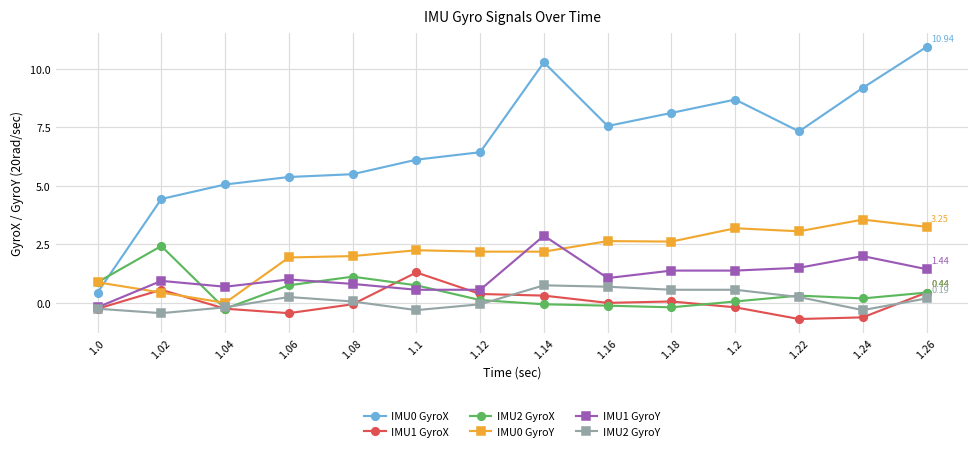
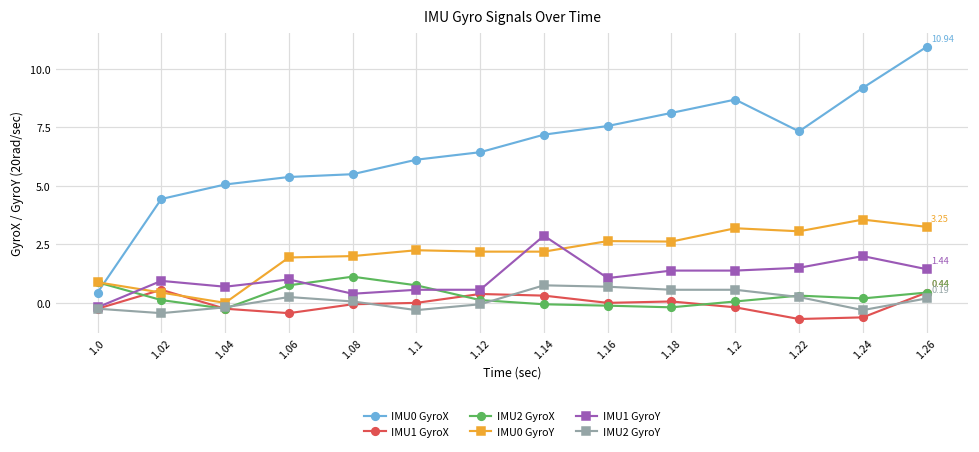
  {
    "IMU0 GyroX": {
      "1.0": 0.4,
      "1.02": 4.4,
      "1.04": 5.1,
      "1.06": 5.4,
      "1.08": 5.5,
      "1.1": 6.1,
      "1.12": 6.4,
-     "1.14": 10.3,
+     "1.14": 7.2,
      "1.16": 7.6,
      "1.18": 8.1,
      "1.2": 8.7,
      "1.22": 7.3,
      "1.24": 9.2
    },
    "IMU1 GyroX": {
      "1.02": 0.6,
      "1.06": -0.4,
-     "1.1": 1.3,
+     "1.1": 0.0,
      "1.12": 0.4,
      "1.14": 0.3,
      "1.16": 0.0,
      "1.18": 0.1,
      "1.2": -0.2,
      "1.22": -0.7,
      "1.24": -0.6
    },
    "IMU2 GyroX": {
-     "1.02": 2.4,
+     "1.02": 0.1,
      "1.06": 0.8,
      "1.08": 1.1,
      "1.1": 0.8,
      "1.12": 0.1,
      "1.14": -0.1,
      "1.16": -0.1,
      "1.18": -0.2,
      "1.2": 0.1,
      "1.24": 0.2
    },
    "IMU0 GyroY": {
      "1.26": 3.25
    },
    "IMU1 GyroY": {
      "1.02": 0.9,
      "1.04": 0.7,
      "1.06": 1.0,
-     "1.08": 0.8,
+     "1.08": 0.4,
      "1.1": 0.6,
      "1.12": 0.6,
      "1.14": 2.9,
      "1.16": 1.1,
      "1.18": 1.4,
      "1.2": 1.4,
      "1.22": 1.5,
      "1.24": 2.0
    },
    "IMU2 GyroY": {
      "1.02": -0.4,
      "1.06": 0.3,
      "1.1": -0.3,
      "1.12": -0.1,
      "1.14": 0.8,
      "1.16": 0.7,
      "1.18": 0.6,
      "1.2": 0.6,
      "1.24": -0.3
    }
  }
